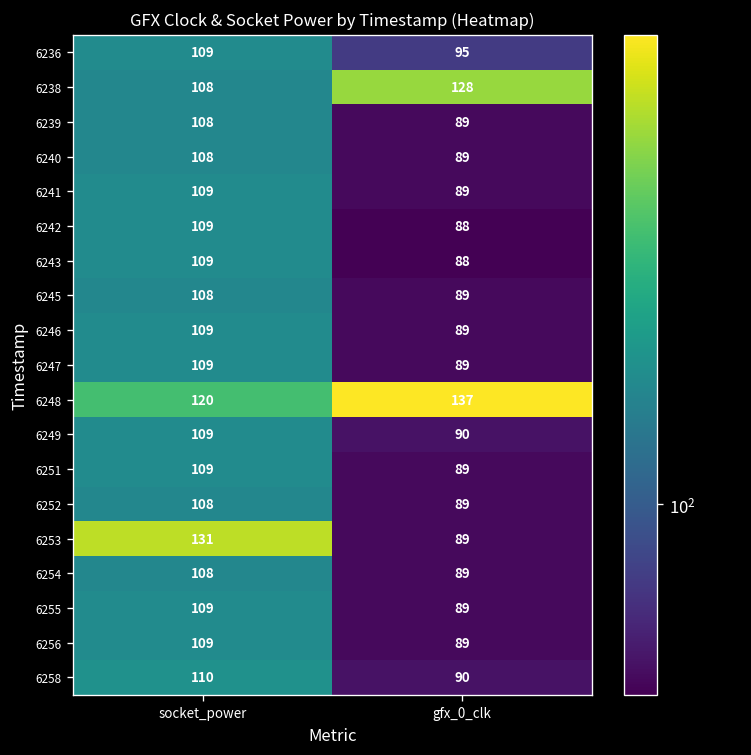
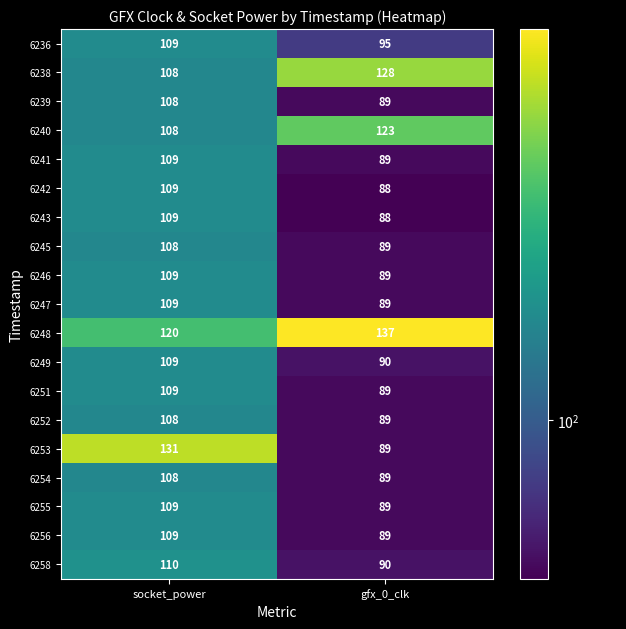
  {
    "6236": {
      "socket_power": 109,
      "gfx_0_clk": 95
    },
    "6238": {
      "socket_power": 108,
      "gfx_0_clk": 128
    },
    "6239": {
      "socket_power": 108,
      "gfx_0_clk": 89
    },
    "6240": {
      "socket_power": 108,
-     "gfx_0_clk": 89
+     "gfx_0_clk": 123
    },
    "6241": {
      "socket_power": 109,
      "gfx_0_clk": 89
    },
    "6242": {
      "socket_power": 109,
      "gfx_0_clk": 88
    },
    "6243": {
      "socket_power": 109,
      "gfx_0_clk": 88
    },
    "6245": {
      "socket_power": 108,
      "gfx_0_clk": 89
    },
    "6246": {
      "socket_power": 109,
      "gfx_0_clk": 89
    },
    "6247": {
      "socket_power": 109,
      "gfx_0_clk": 89
    },
    "6248": {
      "socket_power": 120,
      "gfx_0_clk": 137
    },
    "6249": {
      "socket_power": 109,
      "gfx_0_clk": 90
    },
    "6251": {
      "socket_power": 109,
      "gfx_0_clk": 89
    },
    "6252": {
      "socket_power": 108,
      "gfx_0_clk": 89
    },
    "6253": {
      "socket_power": 131,
      "gfx_0_clk": 89
    },
    "6254": {
      "socket_power": 108,
      "gfx_0_clk": 89
    },
    "6255": {
      "socket_power": 109,
      "gfx_0_clk": 89
    },
    "6256": {
      "socket_power": 109,
      "gfx_0_clk": 89
    },
    "6258": {
      "socket_power": 110,
      "gfx_0_clk": 90
    }
  }
